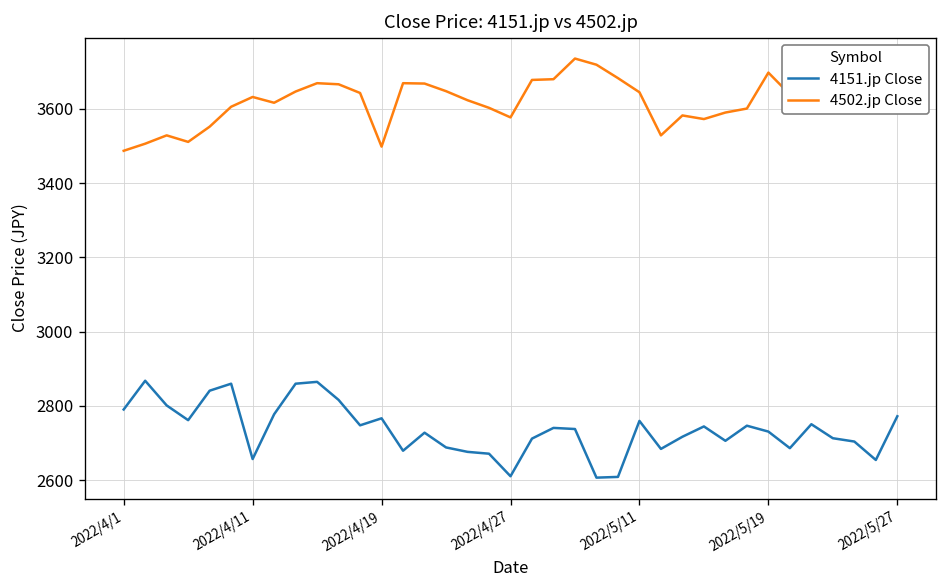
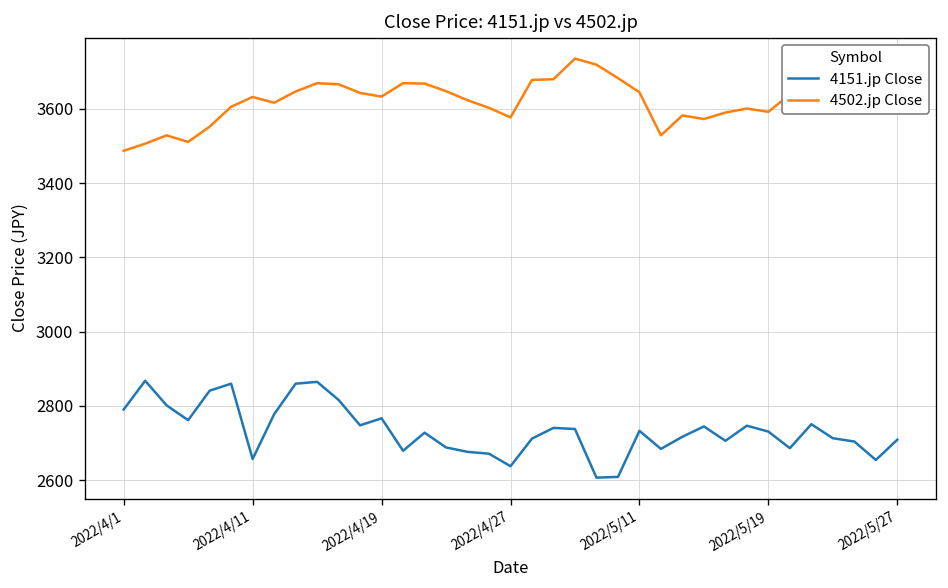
  {
    "4151.jp Close": {
      "2022/4/1": 2790,
      "2022/4/11": 2660,
      "2022/4/19": 2770,
-     "2022/4/27": 2610,
-     "2022/5/11": 2760,
+     "2022/4/27": 2640,
+     "2022/5/11": 2730,
      "2022/5/19": 2730,
-     "2022/5/27": 2770
+     "2022/5/27": 2710
    },
    "4502.jp Close": {
      "2022/4/1": 3490,
      "2022/4/11": 3630,
-     "2022/4/19": 3500,
+     "2022/4/19": 3630,
      "2022/4/27": 3580,
      "2022/5/11": 3640,
-     "2022/5/19": 3700
+     "2022/5/19": 3590
    }
  }
